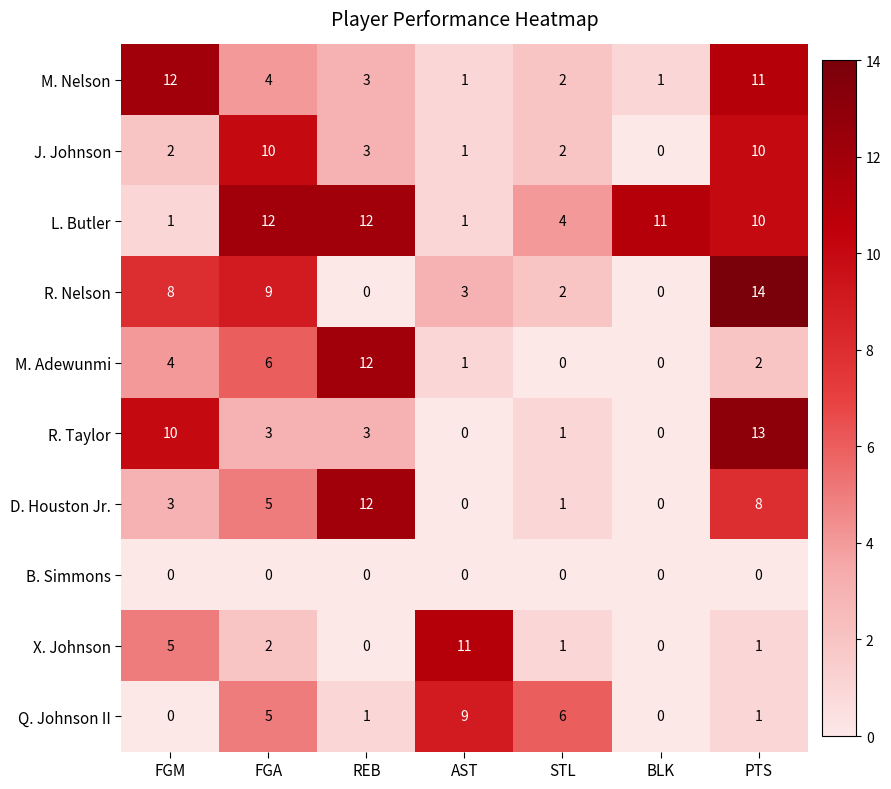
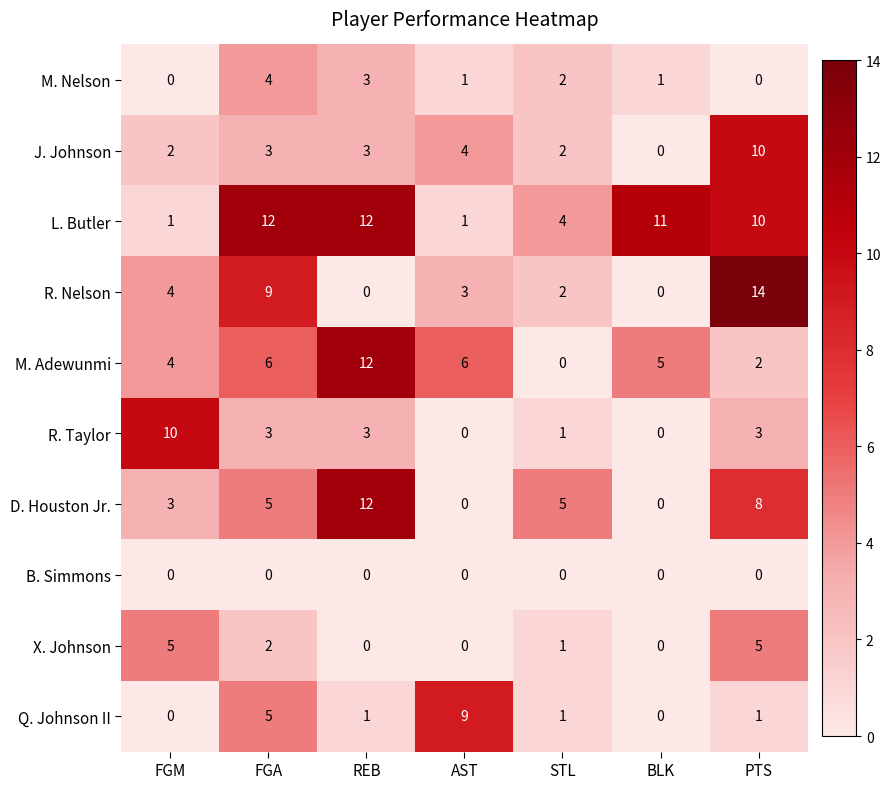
  {
    "M. Nelson": {
-     "FGM": 12,
+     "FGM": 0,
      "FGA": 4,
      "REB": 3,
      "AST": 1,
      "STL": 2,
      "BLK": 1,
-     "PTS": 11
+     "PTS": 0
    },
    "J. Johnson": {
      "FGM": 2,
-     "FGA": 10,
+     "FGA": 3,
      "REB": 3,
-     "AST": 1,
+     "AST": 4,
      "STL": 2,
      "BLK": 0,
      "PTS": 10
    },
    "L. Butler": {
      "FGM": 1,
      "FGA": 12,
      "REB": 12,
      "AST": 1,
      "STL": 4,
      "BLK": 11,
      "PTS": 10
    },
    "R. Nelson": {
-     "FGM": 8,
+     "FGM": 4,
      "FGA": 9,
      "REB": 0,
      "AST": 3,
      "STL": 2,
      "BLK": 0,
      "PTS": 14
    },
    "M. Adewunmi": {
      "FGM": 4,
      "FGA": 6,
      "REB": 12,
-     "AST": 1,
+     "AST": 6,
      "STL": 0,
-     "BLK": 0,
+     "BLK": 5,
      "PTS": 2
    },
    "R. Taylor": {
      "FGM": 10,
      "FGA": 3,
      "REB": 3,
      "AST": 0,
      "STL": 1,
      "BLK": 0,
-     "PTS": 13
+     "PTS": 3
    },
    "D. Houston Jr.": {
      "FGM": 3,
      "FGA": 5,
      "REB": 12,
      "AST": 0,
-     "STL": 1,
+     "STL": 5,
      "BLK": 0,
      "PTS": 8
    },
    "B. Simmons": {
      "FGM": 0,
      "FGA": 0,
      "REB": 0,
      "AST": 0,
      "STL": 0,
      "BLK": 0,
      "PTS": 0
    },
    "X. Johnson": {
      "FGM": 5,
      "FGA": 2,
      "REB": 0,
-     "AST": 11,
+     "AST": 0,
      "STL": 1,
      "BLK": 0,
-     "PTS": 1
+     "PTS": 5
    },
    "Q. Johnson II": {
      "FGM": 0,
      "FGA": 5,
      "REB": 1,
      "AST": 9,
-     "STL": 6,
+     "STL": 1,
      "BLK": 0,
      "PTS": 1
    }
  }
